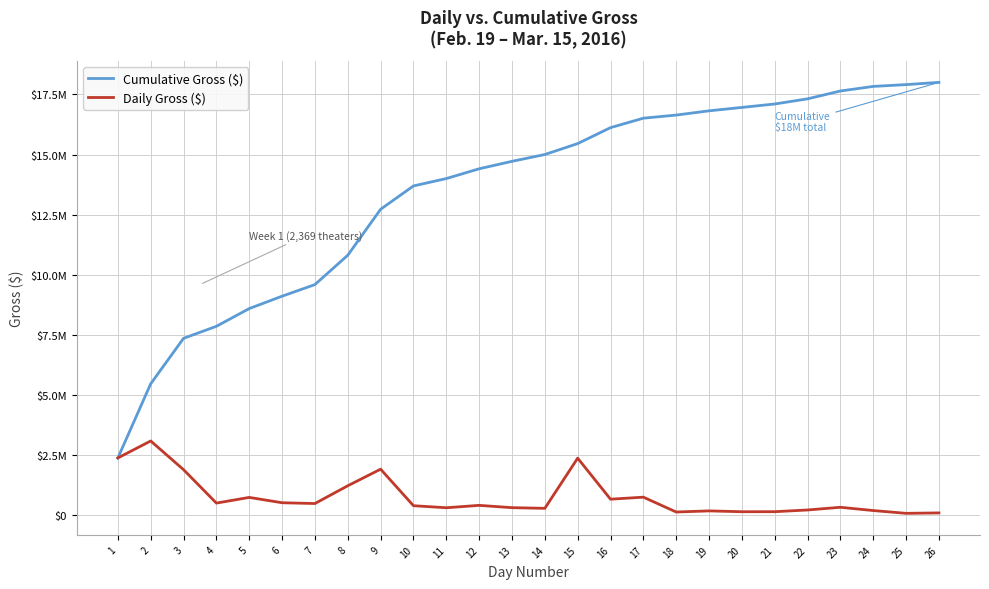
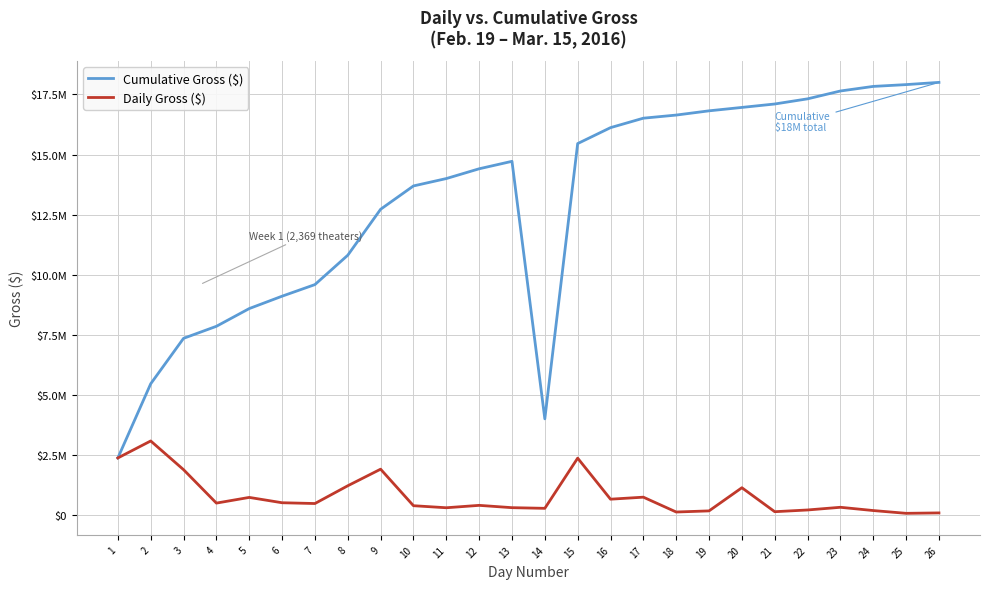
  {
    "Cumulative Gross ($)": {
      "2": "$5500000",
      "3": "$7400000",
      "4": "$7900000",
      "5": "$8600000",
      "6": "$9100000",
      "7": "$9600000",
      "9": "$12700000",
      "10": "$13700000",
      "11": "$14000000",
      "12": "$14400000",
      "13": "$14700000",
-     "14": "$15000000",
+     "14": "$4000000",
      "15": "$15500000",
      "16": "$16100000",
      "17": "$16500000",
      "18": "$16600000",
      "19": "$16800000",
      "20": "$17000000",
      "26": "$18000000"
    },
    "Daily Gross ($)": {
      "2": "$3100000",
      "3": "$1900000",
      "4": "$500000",
      "5": "$700000",
      "6": "$500000",
      "7": "$500000",
      "8": "$1200000",
      "9": "$1900000",
      "10": "$400000",
      "11": "$300000",
      "12": "$400000",
      "13": "$300000",
      "14": "$300000",
      "15": "$2400000",
      "16": "$700000",
      "17": "$700000",
      "18": "$100000",
      "19": "$200000",
-     "20": "$100000",
+     "20": "$1100000",
      "21": "$100000",
      "22": "$200000",
      "23": "$300000",
      "24": "$200000",
      "25": "$100000",
      "26": "$100000"
    }
  }
